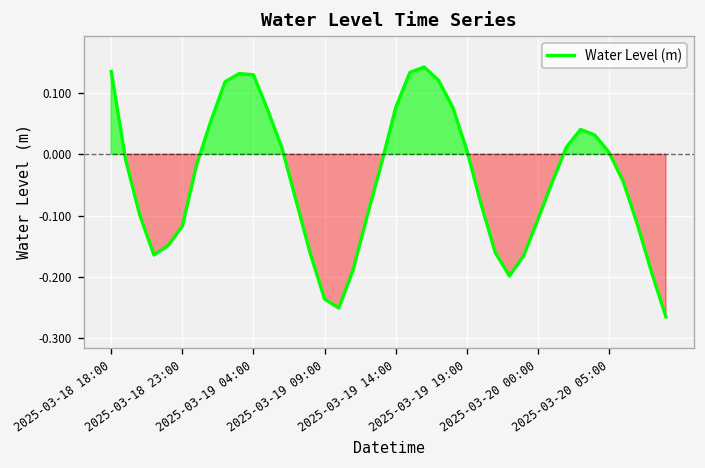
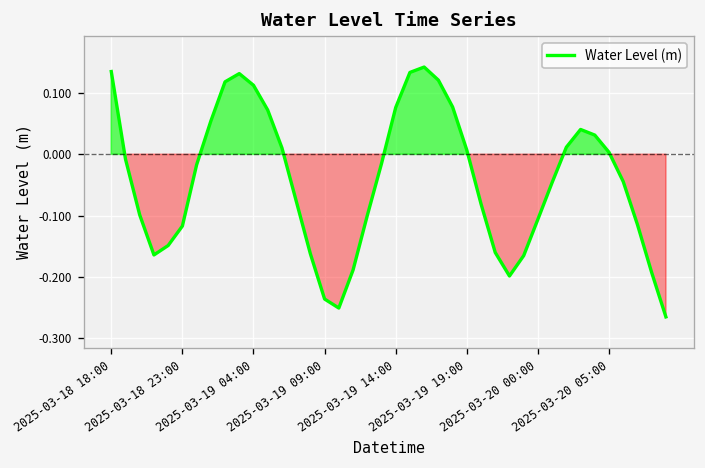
  {
    "2025-03-18 18:00": 0.14,
    "2025-03-18 23:00": -0.12,
-   "2025-03-19 04:00": 0.13,
+   "2025-03-19 04:00": 0.11,
    "2025-03-19 09:00": -0.24,
    "2025-03-19 14:00": 0.08,
    "2025-03-19 19:00": 0.01,
    "2025-03-20 00:00": -0.11,
    "2025-03-20 05:00": 0.00
  }
